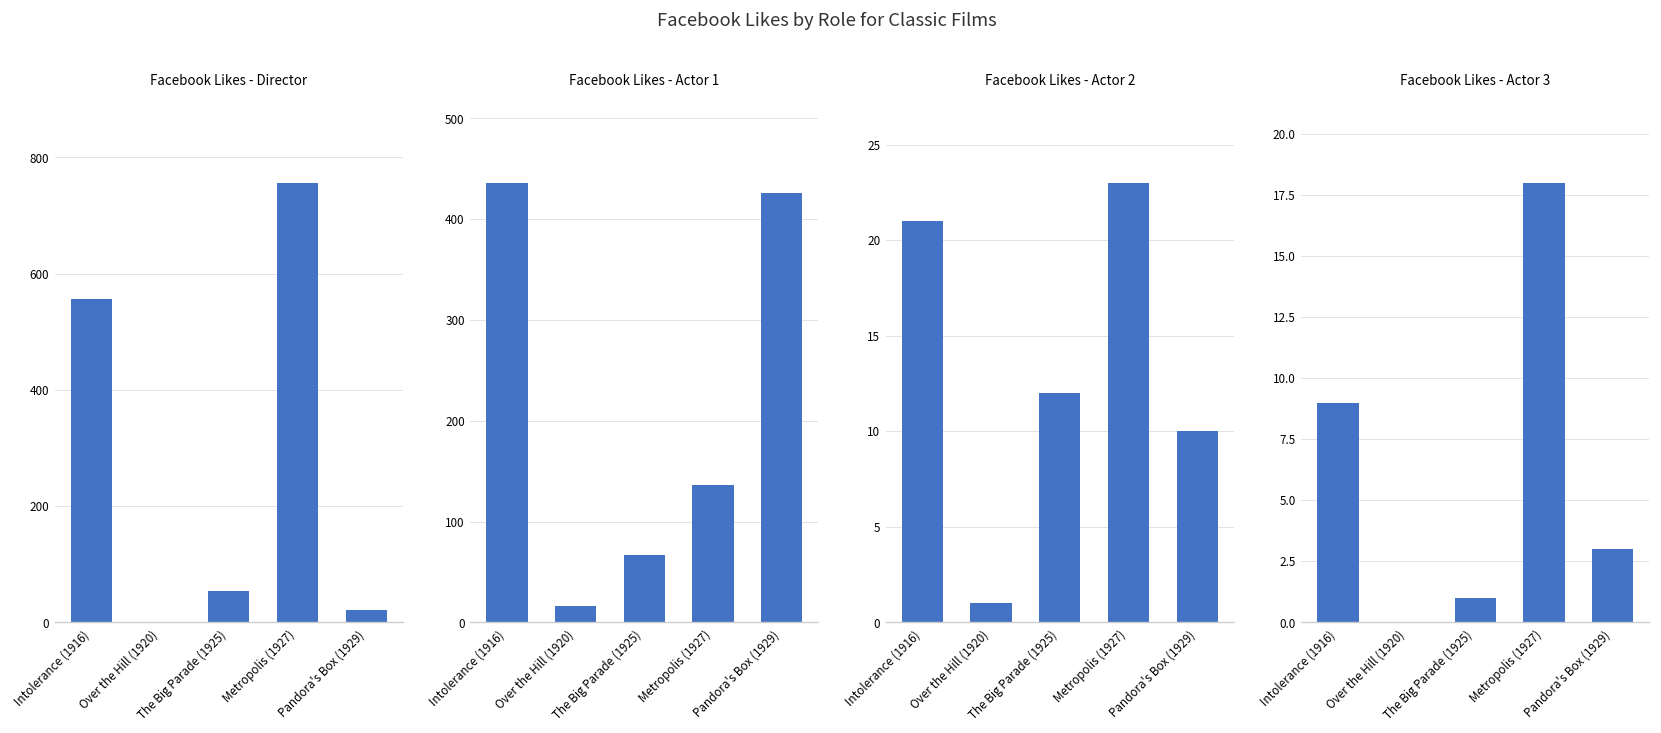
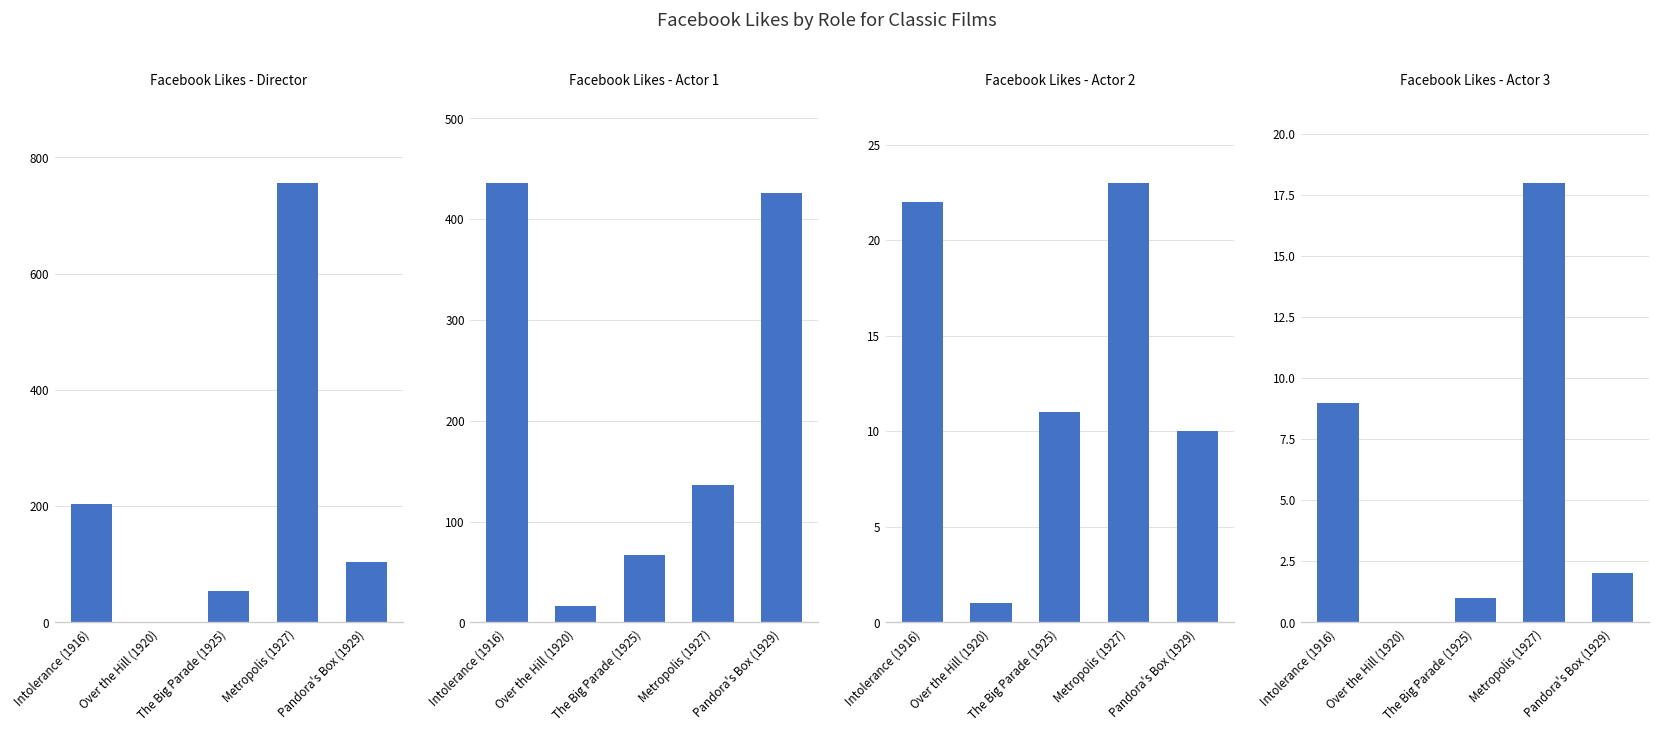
  {
    "Facebook Likes - Director": {
-     "Intolerance (1916)": 560,
+     "Intolerance (1916)": 200,
      "Over the Hill (1920)": 0,
      "The Big Parade (1925)": 50,
      "Metropolis (1927)": 760,
-     "Pandora's Box (1929)": 20
+     "Pandora's Box (1929)": 100
    },
    "Facebook Likes - Actor 1": {
      "Intolerance (1916)": 440,
      "Over the Hill (1920)": 20,
      "The Big Parade (1925)": 70,
      "Metropolis (1927)": 140,
      "Pandora's Box (1929)": 430
    },
    "Facebook Likes - Actor 2": {
-     "Intolerance (1916)": 21,
+     "Intolerance (1916)": 22,
      "Over the Hill (1920)": 1,
-     "The Big Parade (1925)": 12,
+     "The Big Parade (1925)": 11,
      "Metropolis (1927)": 23,
      "Pandora's Box (1929)": 10
    },
    "Facebook Likes - Actor 3": {
      "Intolerance (1916)": 9,
      "Over the Hill (1920)": 0,
      "The Big Parade (1925)": 1,
      "Metropolis (1927)": 18,
-     "Pandora's Box (1929)": 3
+     "Pandora's Box (1929)": 2
    }
  }
